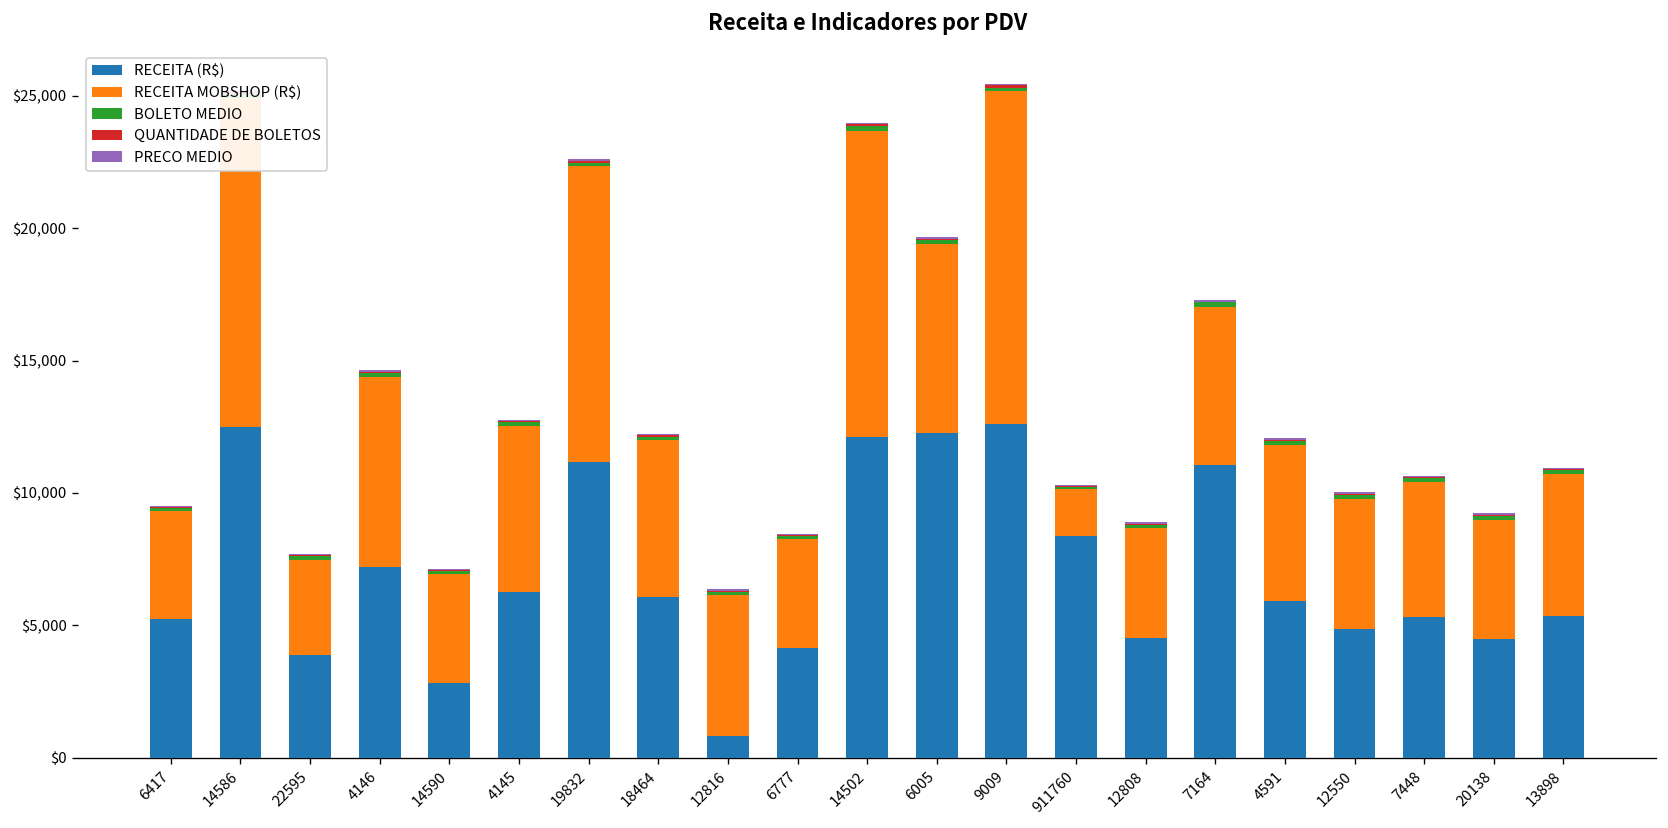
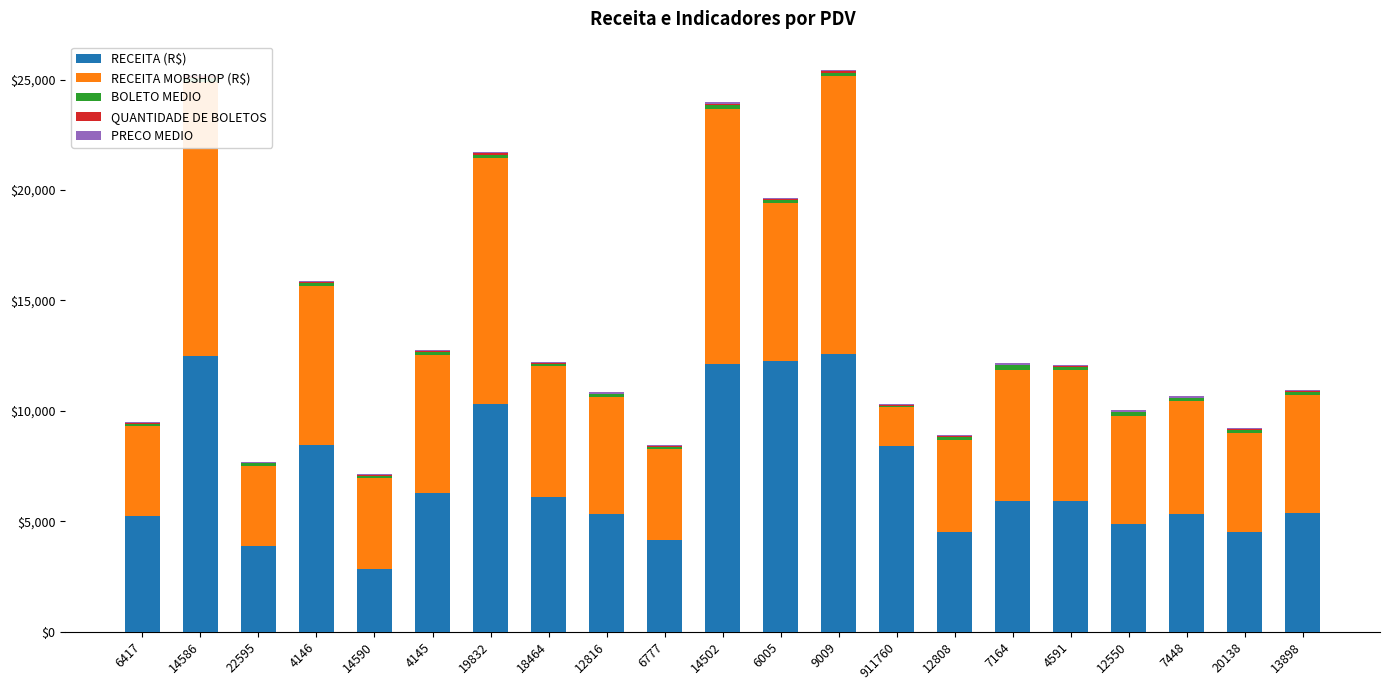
  {
    "RECEITA (R$)": {
      "6417": "$5,200",
      "14586": "$12,500",
      "22595": "$3,900",
-     "4146": "$7,200",
+     "4146": "$8,400",
      "14590": "$2,800",
      "4145": "$6,300",
-     "19832": "$11,200",
+     "19832": "$10,300",
      "18464": "$6,100",
-     "12816": "$800",
+     "12816": "$5,300",
      "6777": "$4,100",
      "14502": "$12,100",
      "6005": "$12,300",
      "9009": "$12,600",
      "911760": "$8,400",
      "12808": "$4,500",
-     "7164": "$11,100",
+     "7164": "$5,900",
      "4591": "$5,900",
      "12550": "$4,900",
      "7448": "$5,300",
      "20138": "$4,500",
      "13898": "$5,400"
    },
    "RECEITA MOBSHOP (R$)": {
      "6417": "$4,100",
      "22595": "$3,600",
      "4146": "$7,200",
      "14590": "$4,100",
      "4145": "$6,300",
      "19832": "$11,100",
      "18464": "$5,900",
      "12816": "$5,300",
      "6777": "$4,100",
      "14502": "$11,600",
      "6005": "$7,100",
      "9009": "$12,600",
      "911760": "$1,800",
      "12808": "$4,200",
      "7164": "$5,900",
      "4591": "$5,900",
      "12550": "$4,900",
      "7448": "$5,100",
      "20138": "$4,500",
      "13898": "$5,400"
    },
    "BOLETO MEDIO": {
      "22595": "$100",
      "4146": "$100",
      "14590": "$100",
      "4145": "$200",
      "19832": "$100",
      "12816": "$100",
      "14502": "$200",
      "6005": "$100",
      "9009": "$100",
      "7164": "$200",
      "4591": "$200",
      "12550": "$200",
      "7448": "$100",
      "20138": "$100",
      "13898": "$100"
    }
  }
